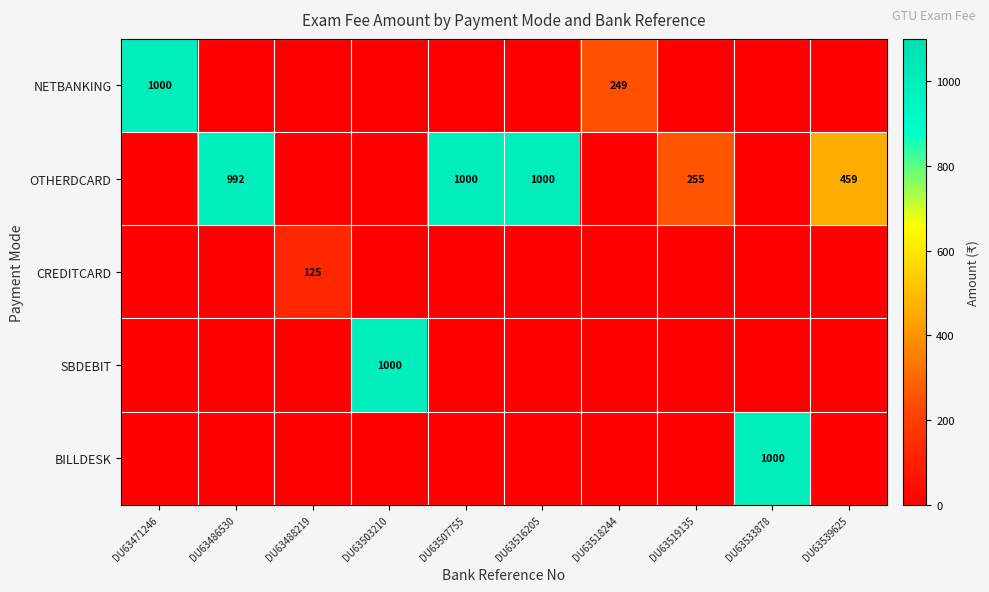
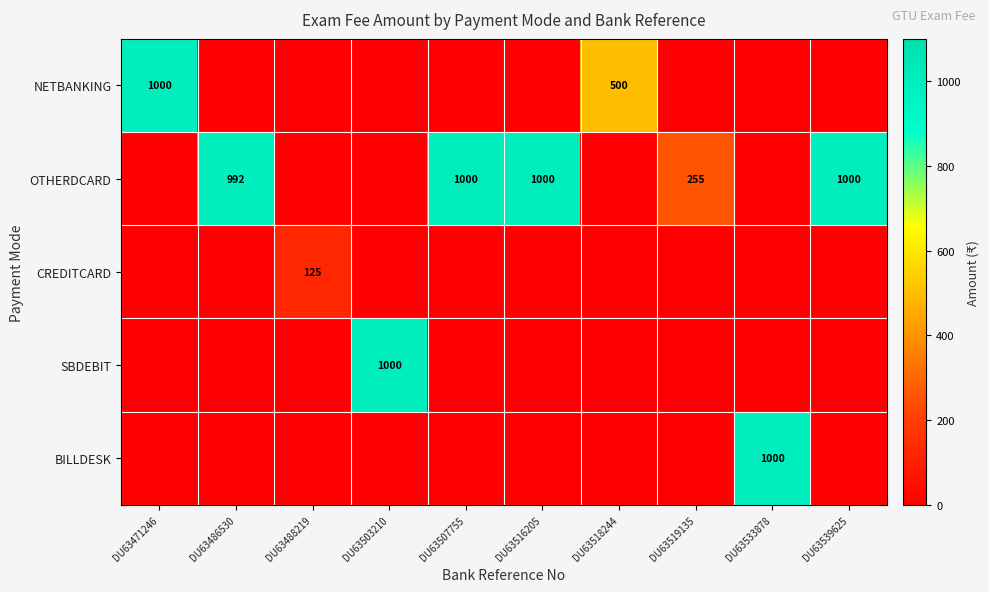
  {
    "NETBANKING": {
      "DU63471246": 1000,
-     "DU63518244": 249
+     "DU63518244": 500
    },
    "OTHERDCARD": {
      "DU63486530": 992,
      "DU63507755": 1000,
      "DU63516205": 1000,
      "DU63519135": 255,
-     "DU63539625": 459
+     "DU63539625": 1000
    },
    "CREDITCARD": {
      "DU63488219": 125
    },
    "SBDEBIT": {
      "DU63503210": 1000
    },
    "BILLDESK": {
      "DU63533878": 1000
    }
  }
